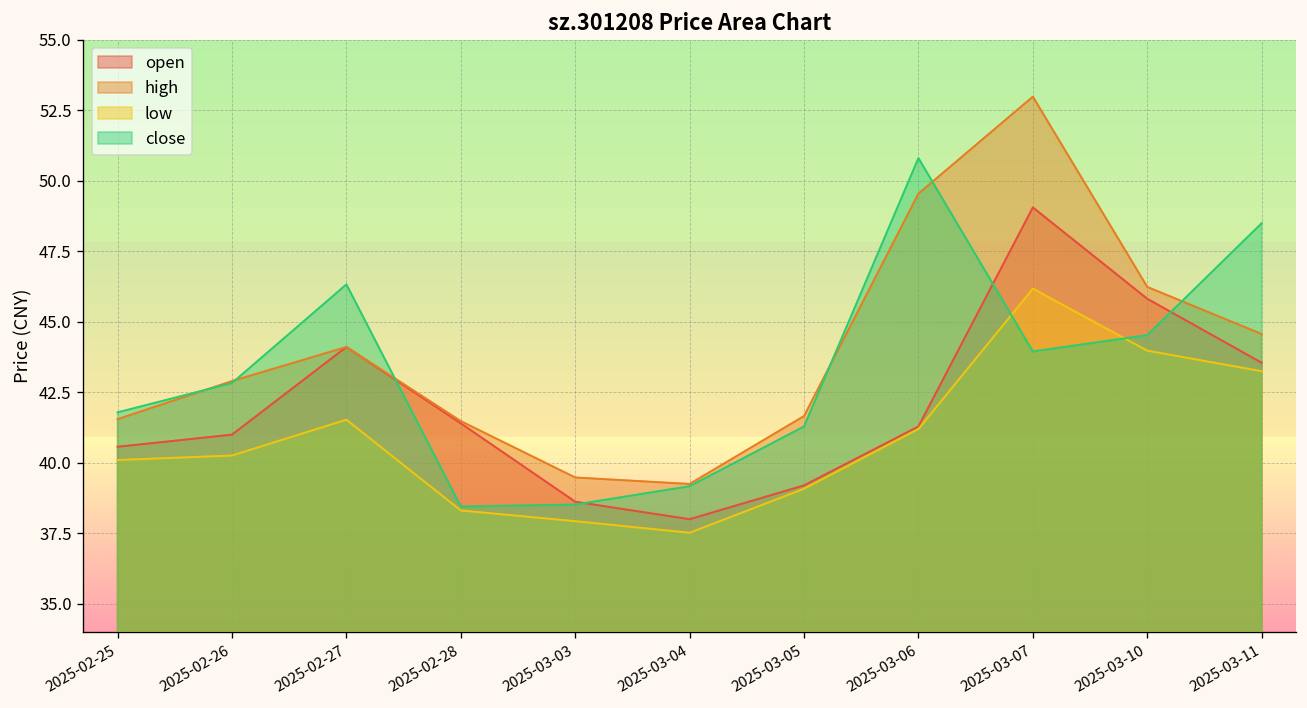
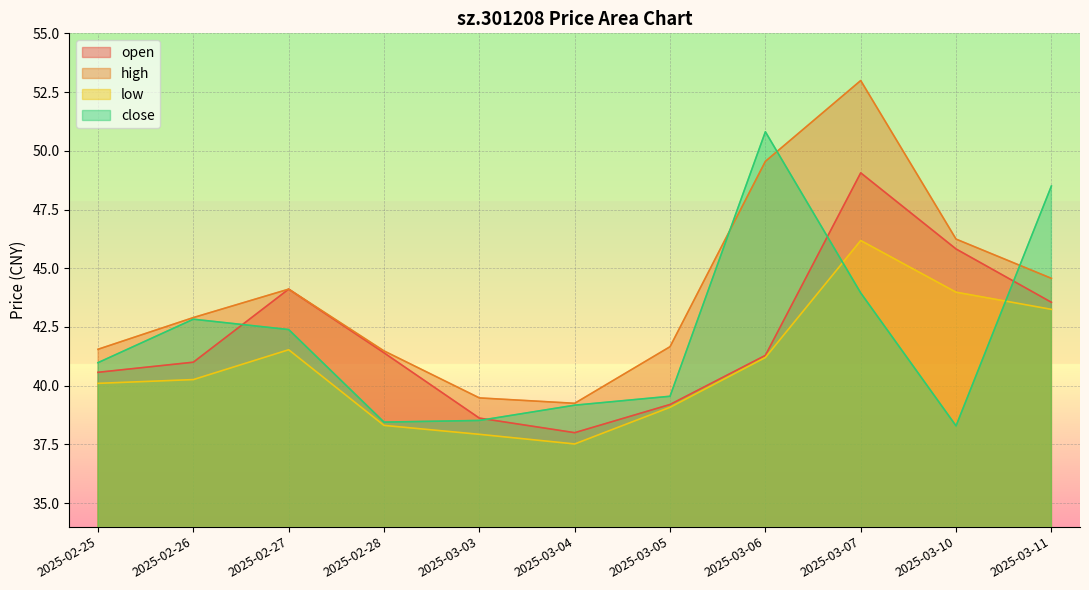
  {
    "close": {
-     "2025-02-25": 41.8,
-     "2025-02-27": 46.3,
+     "2025-02-25": 41.0,
+     "2025-02-27": 42.4,
      "2025-02-28": 38.5,
-     "2025-03-05": 41.3,
+     "2025-03-05": 39.6,
      "2025-03-06": 50.8,
      "2025-03-07": 44.0,
-     "2025-03-10": 44.5,
+     "2025-03-10": 38.3,
      "2025-03-11": 48.5
    }
  }
